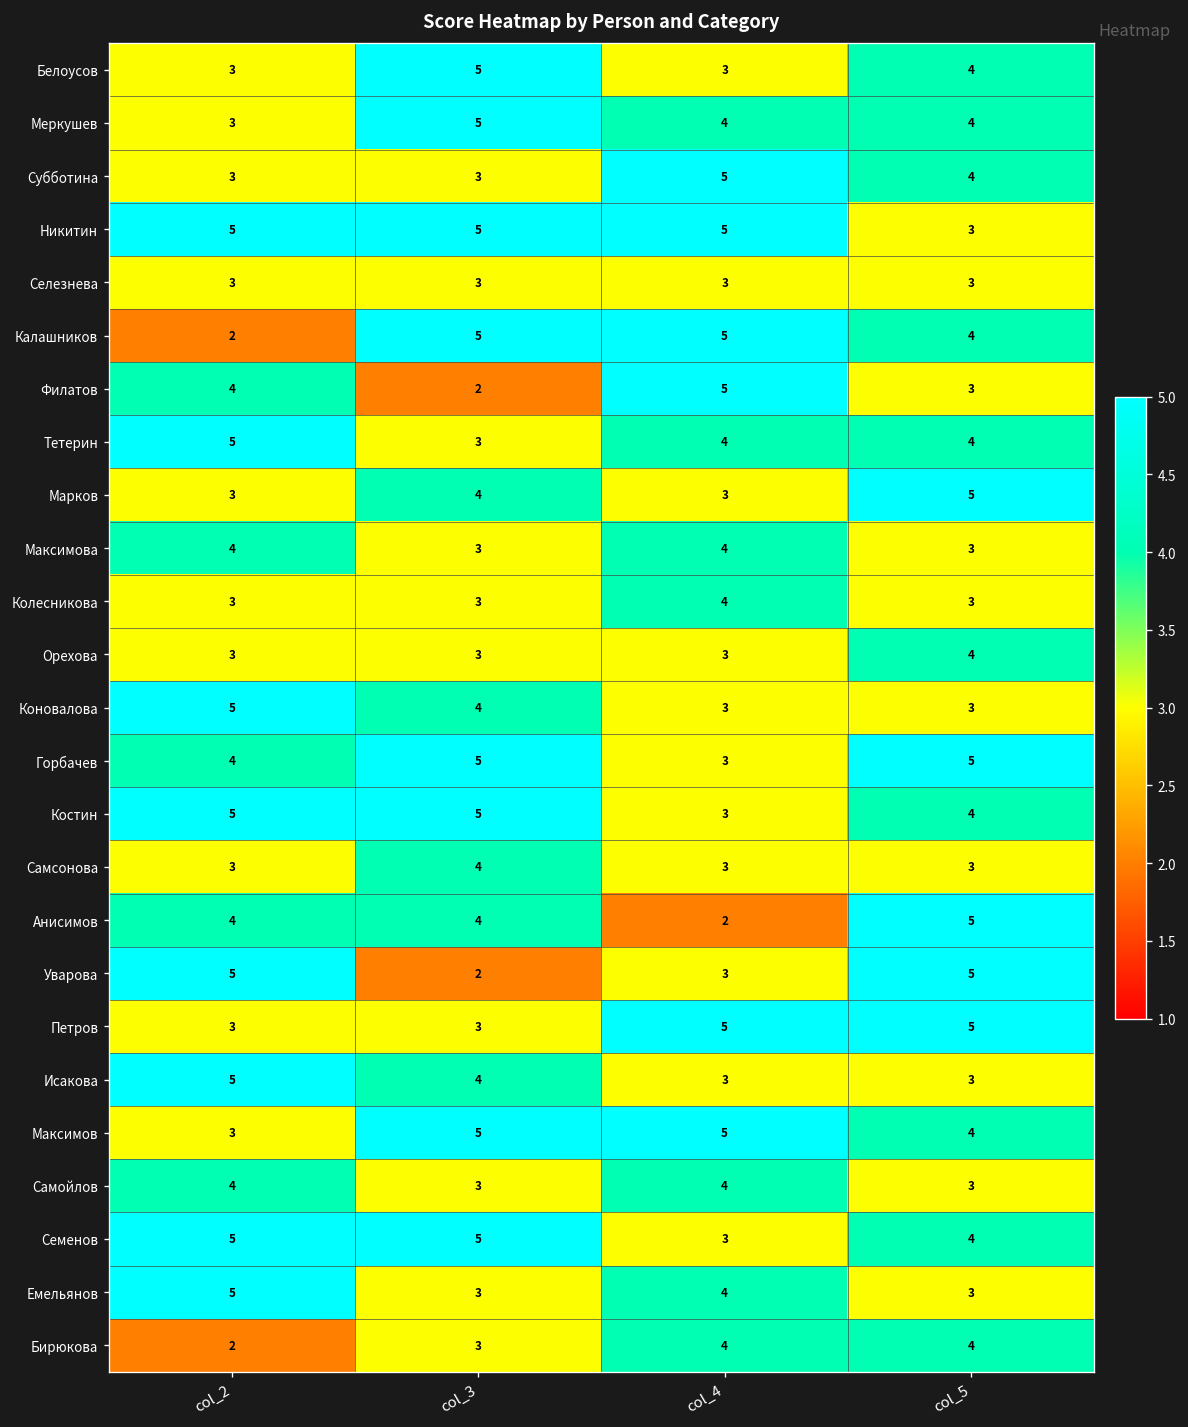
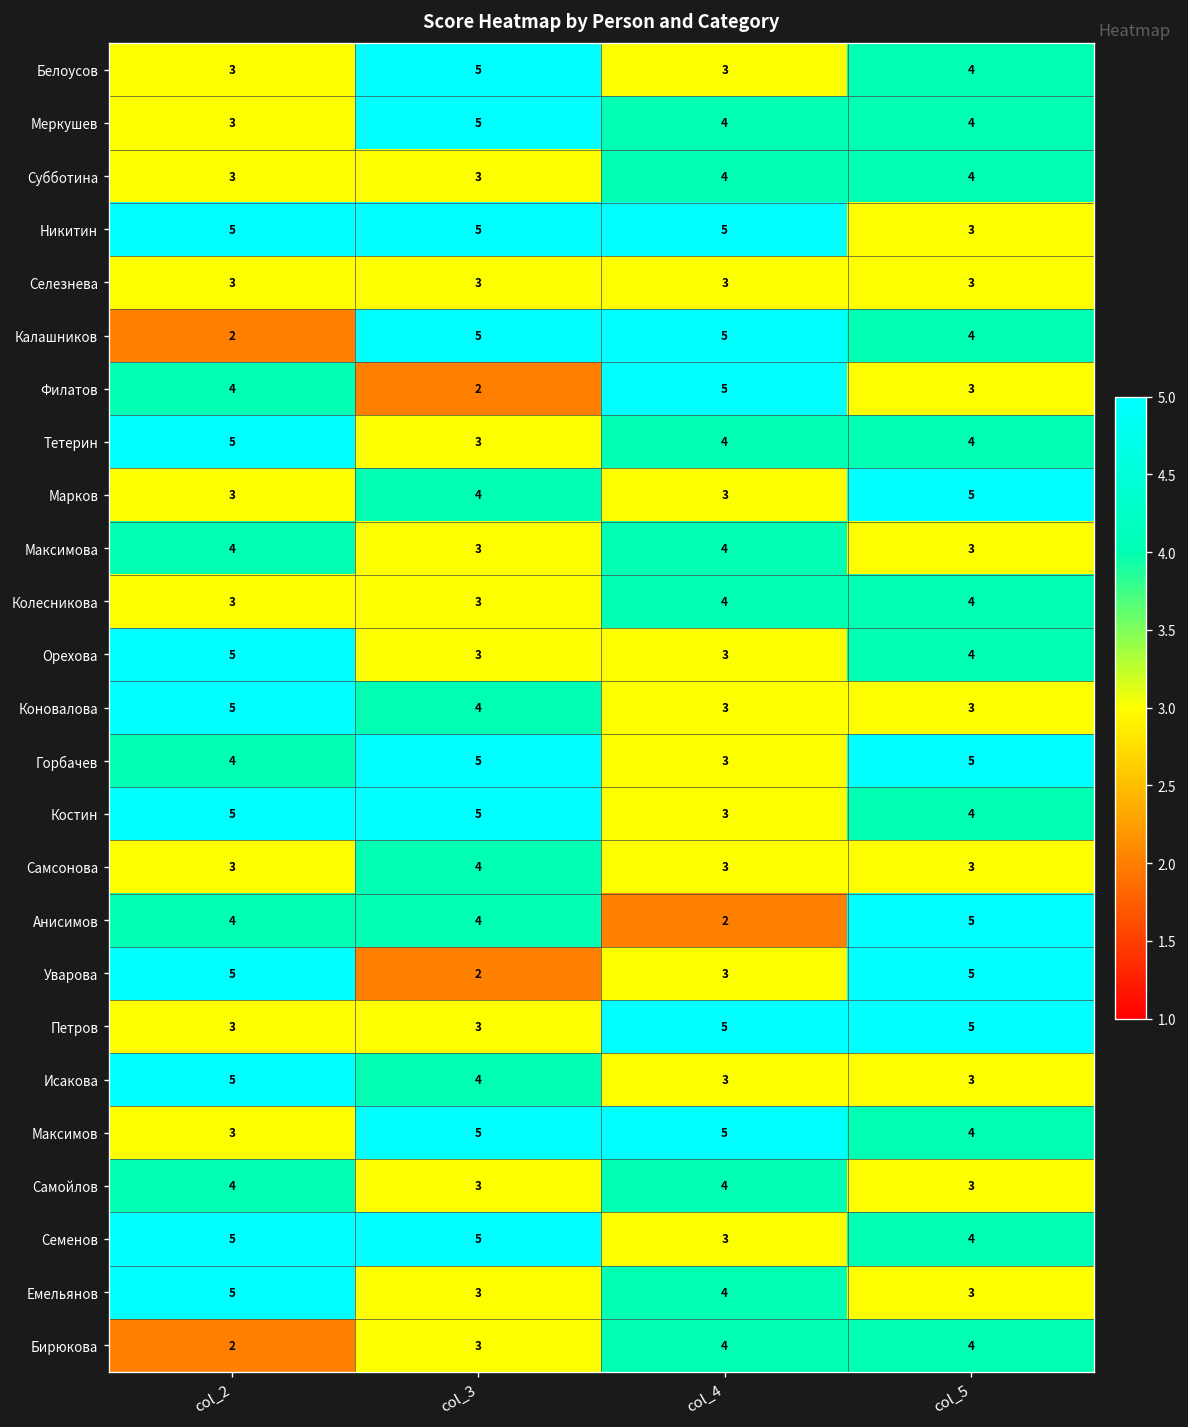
  {
    "Белоусов": {
      "col_2": 3,
      "col_3": 5,
      "col_4": 3,
      "col_5": 4
    },
    "Меркушев": {
      "col_2": 3,
      "col_3": 5,
      "col_4": 4,
      "col_5": 4
    },
    "Субботина": {
      "col_2": 3,
      "col_3": 3,
-     "col_4": 5,
+     "col_4": 4,
      "col_5": 4
    },
    "Никитин": {
      "col_2": 5,
      "col_3": 5,
      "col_4": 5,
      "col_5": 3
    },
    "Селезнева": {
      "col_2": 3,
      "col_3": 3,
      "col_4": 3,
      "col_5": 3
    },
    "Калашников": {
      "col_2": 2,
      "col_3": 5,
      "col_4": 5,
      "col_5": 4
    },
    "Филатов": {
      "col_2": 4,
      "col_3": 2,
      "col_4": 5,
      "col_5": 3
    },
    "Тетерин": {
      "col_2": 5,
      "col_3": 3,
      "col_4": 4,
      "col_5": 4
    },
    "Марков": {
      "col_2": 3,
      "col_3": 4,
      "col_4": 3,
      "col_5": 5
    },
    "Максимова": {
      "col_2": 4,
      "col_3": 3,
      "col_4": 4,
      "col_5": 3
    },
    "Колесникова": {
      "col_2": 3,
      "col_3": 3,
      "col_4": 4,
-     "col_5": 3
+     "col_5": 4
    },
    "Орехова": {
-     "col_2": 3,
+     "col_2": 5,
      "col_3": 3,
      "col_4": 3,
      "col_5": 4
    },
    "Коновалова": {
      "col_2": 5,
      "col_3": 4,
      "col_4": 3,
      "col_5": 3
    },
    "Горбачев": {
      "col_2": 4,
      "col_3": 5,
      "col_4": 3,
      "col_5": 5
    },
    "Костин": {
      "col_2": 5,
      "col_3": 5,
      "col_4": 3,
      "col_5": 4
    },
    "Самсонова": {
      "col_2": 3,
      "col_3": 4,
      "col_4": 3,
      "col_5": 3
    },
    "Анисимов": {
      "col_2": 4,
      "col_3": 4,
      "col_4": 2,
      "col_5": 5
    },
    "Уварова": {
      "col_2": 5,
      "col_3": 2,
      "col_4": 3,
      "col_5": 5
    },
    "Петров": {
      "col_2": 3,
      "col_3": 3,
      "col_4": 5,
      "col_5": 5
    },
    "Исакова": {
      "col_2": 5,
      "col_3": 4,
      "col_4": 3,
      "col_5": 3
    },
    "Максимов": {
      "col_2": 3,
      "col_3": 5,
      "col_4": 5,
      "col_5": 4
    },
    "Самойлов": {
      "col_2": 4,
      "col_3": 3,
      "col_4": 4,
      "col_5": 3
    },
    "Семенов": {
      "col_2": 5,
      "col_3": 5,
      "col_4": 3,
      "col_5": 4
    },
    "Емельянов": {
      "col_2": 5,
      "col_3": 3,
      "col_4": 4,
      "col_5": 3
    },
    "Бирюкова": {
      "col_2": 2,
      "col_3": 3,
      "col_4": 4,
      "col_5": 4
    }
  }
